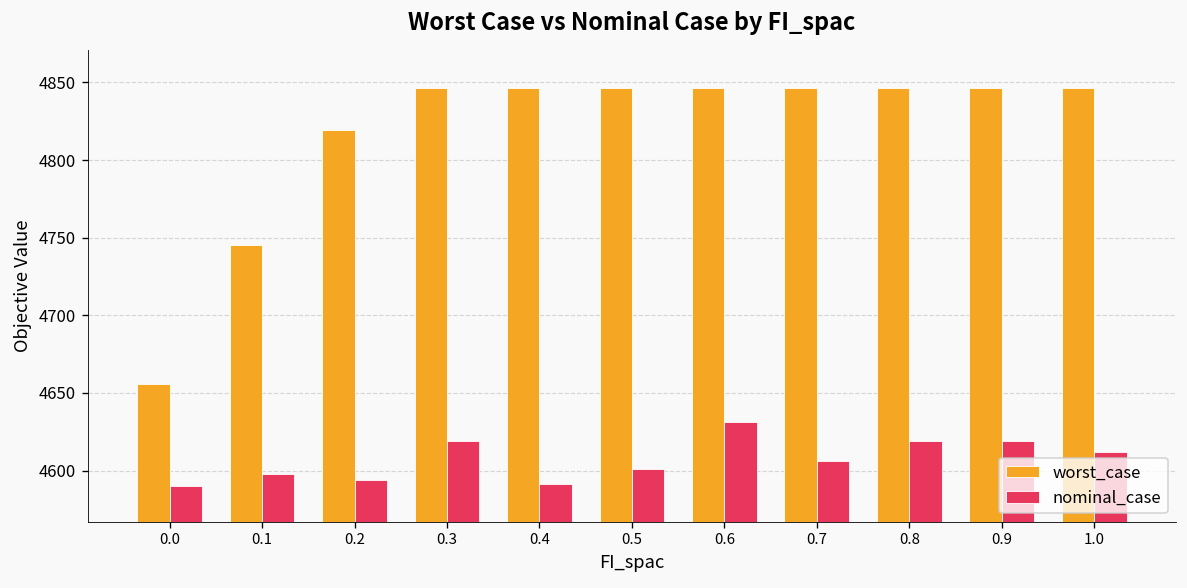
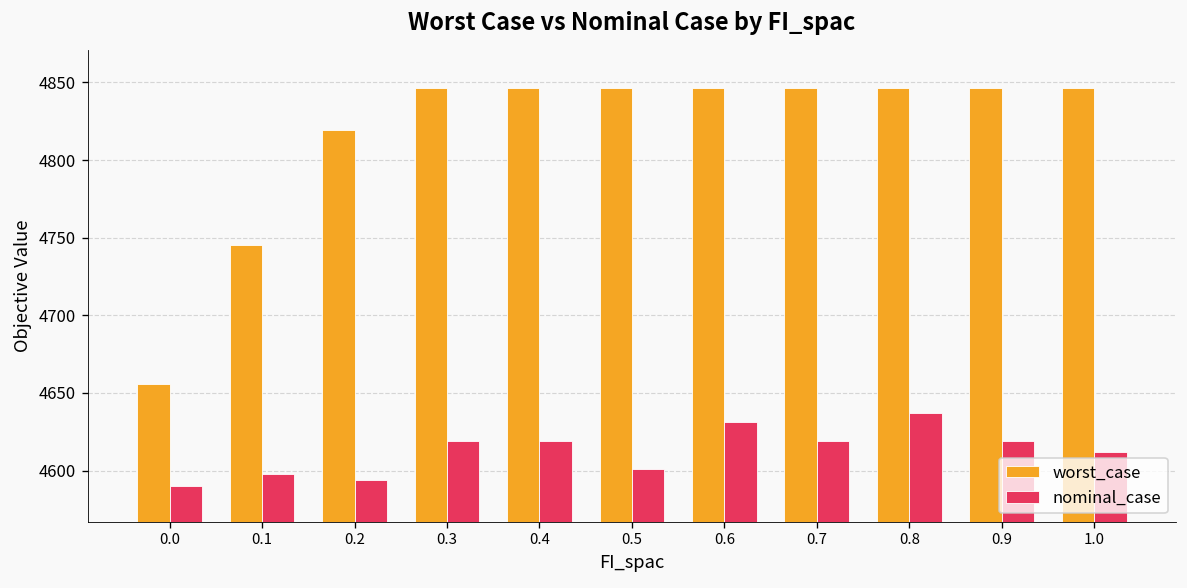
  {
    "worst_case": {
      "0.0": 4656,
      "0.1": 4745,
      "0.2": 4820,
      "0.3": 4847,
      "0.4": 4847,
      "0.5": 4847,
      "0.6": 4847,
      "0.7": 4847,
      "0.8": 4847,
      "0.9": 4847,
      "1.0": 4847
    },
    "nominal_case": {
      "0.0": 4590,
      "0.1": 4598,
      "0.2": 4594,
      "0.3": 4619,
-     "0.4": 4591,
+     "0.4": 4619,
      "0.5": 4601,
      "0.6": 4631,
-     "0.7": 4606,
-     "0.8": 4619,
+     "0.7": 4619,
+     "0.8": 4637,
      "0.9": 4619,
      "1.0": 4612
    }
  }
